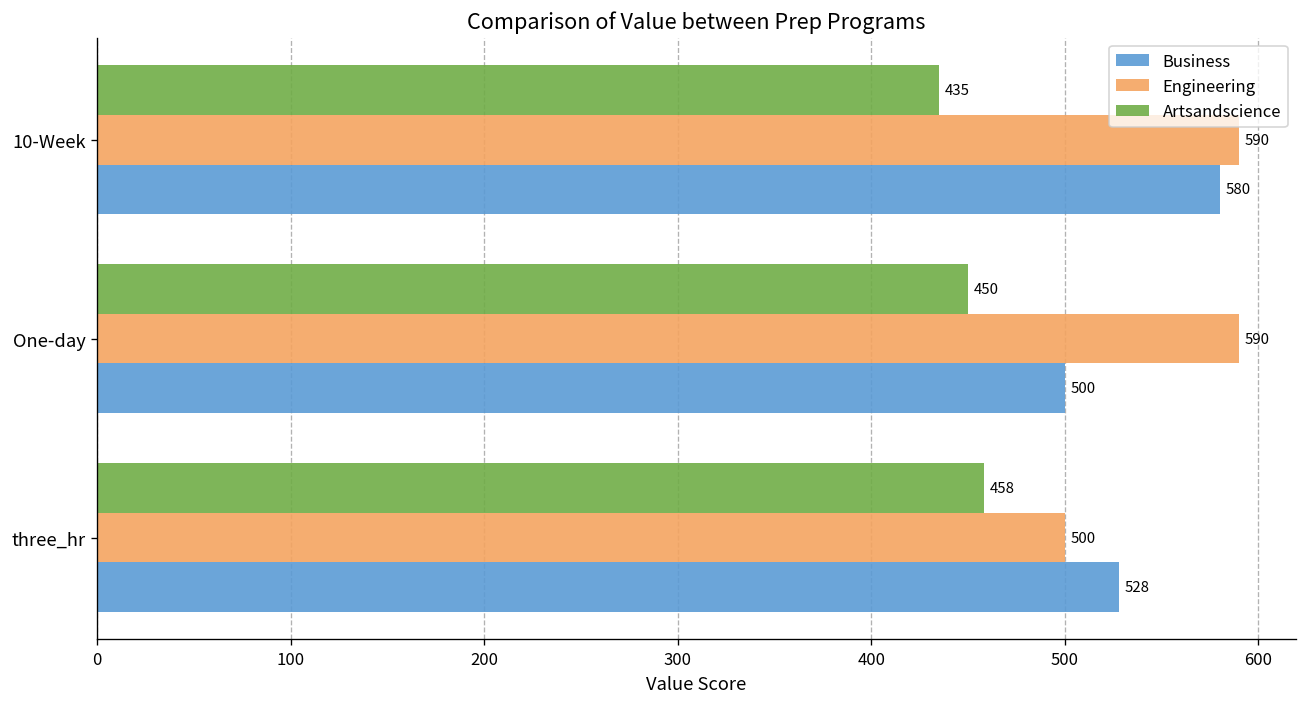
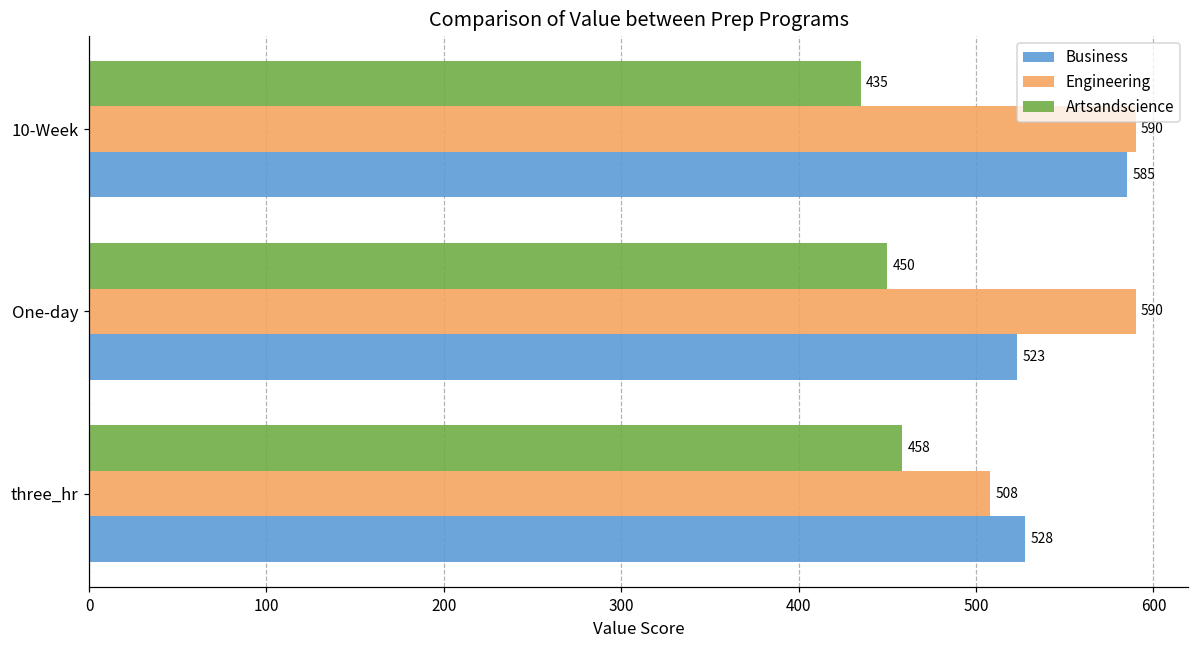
  {
    "Business": {
-     "10-Week": 580,
-     "One-day": 500,
+     "10-Week": 585,
+     "One-day": 523,
      "three_hr": 528
    },
    "Engineering": {
      "10-Week": 590,
      "One-day": 590,
-     "three_hr": 500
+     "three_hr": 508
    },
    "Artsandscience": {
      "10-Week": 435,
      "One-day": 450,
      "three_hr": 458
    }
  }
